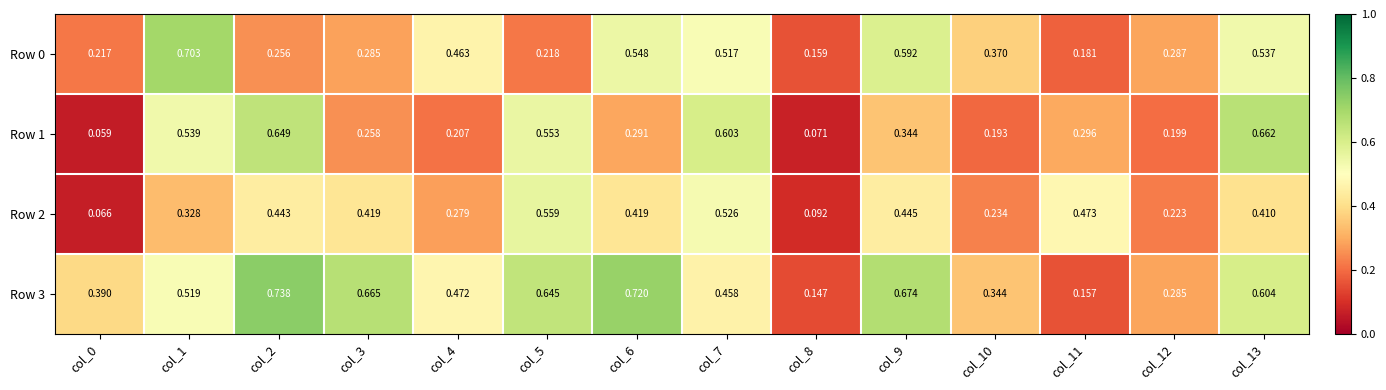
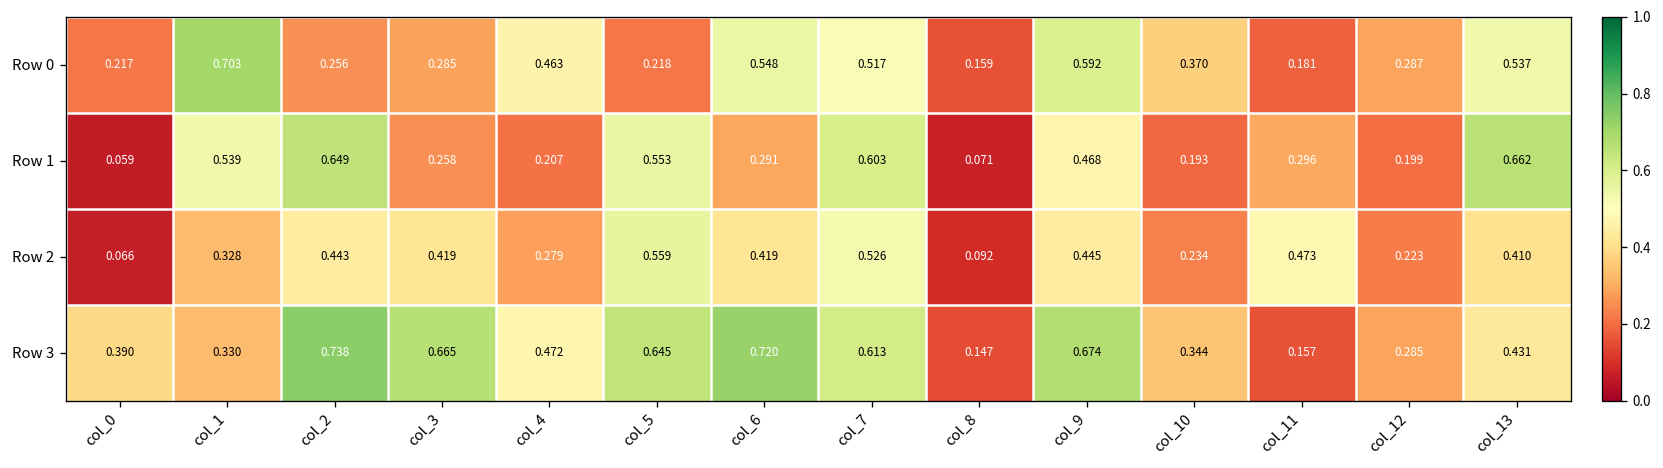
  {
    "Row 0": {
      "col_0": 0.217,
      "col_1": 0.703,
      "col_2": 0.256,
      "col_3": 0.285,
      "col_4": 0.463,
      "col_5": 0.218,
      "col_6": 0.548,
      "col_7": 0.517,
      "col_8": 0.159,
      "col_9": 0.592,
      "col_10": 0.370,
      "col_11": 0.181,
      "col_12": 0.287,
      "col_13": 0.537
    },
    "Row 1": {
      "col_0": 0.059,
      "col_1": 0.539,
      "col_2": 0.649,
      "col_3": 0.258,
      "col_4": 0.207,
      "col_5": 0.553,
      "col_6": 0.291,
      "col_7": 0.603,
      "col_8": 0.071,
-     "col_9": 0.344,
+     "col_9": 0.468,
      "col_10": 0.193,
      "col_11": 0.296,
      "col_12": 0.199,
      "col_13": 0.662
    },
    "Row 2": {
      "col_0": 0.066,
      "col_1": 0.328,
      "col_2": 0.443,
      "col_3": 0.419,
      "col_4": 0.279,
      "col_5": 0.559,
      "col_6": 0.419,
      "col_7": 0.526,
      "col_8": 0.092,
      "col_9": 0.445,
      "col_10": 0.234,
      "col_11": 0.473,
      "col_12": 0.223,
      "col_13": 0.410
    },
    "Row 3": {
      "col_0": 0.390,
-     "col_1": 0.519,
+     "col_1": 0.330,
      "col_2": 0.738,
      "col_3": 0.665,
      "col_4": 0.472,
      "col_5": 0.645,
      "col_6": 0.720,
-     "col_7": 0.458,
+     "col_7": 0.613,
      "col_8": 0.147,
      "col_9": 0.674,
      "col_10": 0.344,
      "col_11": 0.157,
      "col_12": 0.285,
-     "col_13": 0.604
+     "col_13": 0.431
    }
  }
